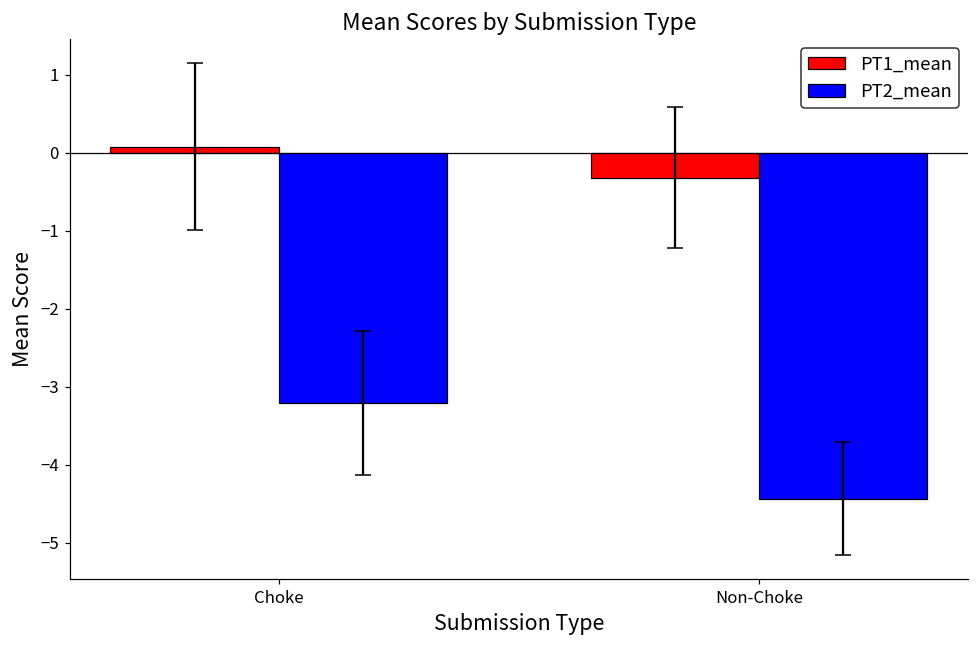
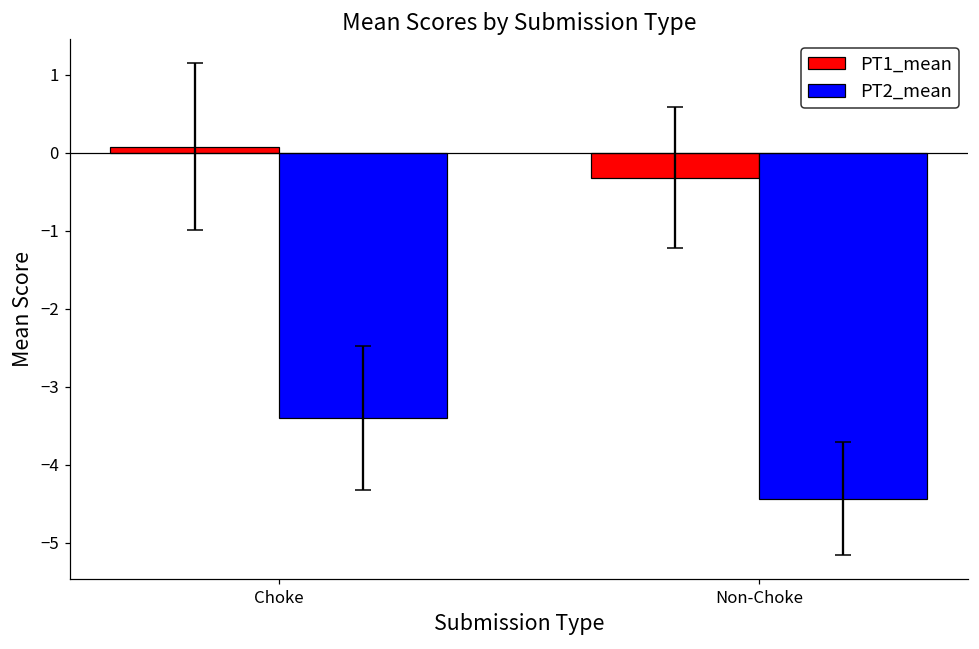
  {
    "PT1_mean": {
      "Choke": 0.1,
      "Non-Choke": -0.3
    },
    "PT2_mean": {
-     "Choke": -3.2,
+     "Choke": -3.4,
      "Non-Choke": -4.4
    }
  }
